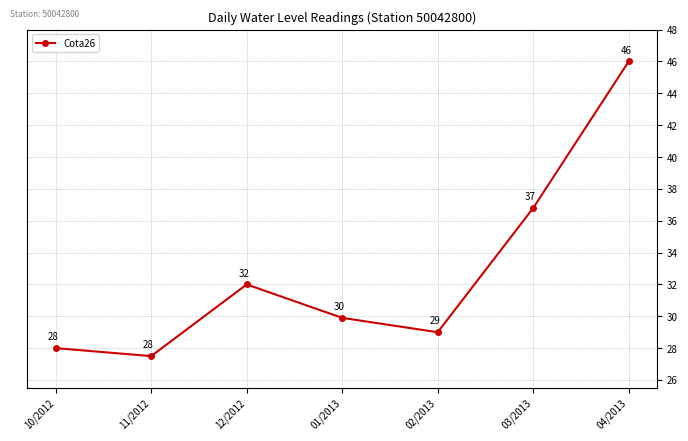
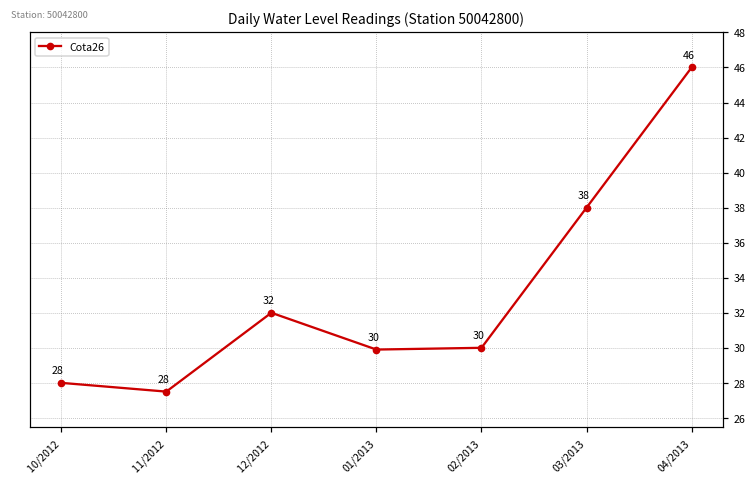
  {
    "10/2012": 28,
    "11/2012": 28,
    "12/2012": 32,
    "01/2013": 30,
-   "02/2013": 29,
-   "03/2013": 37,
+   "02/2013": 30,
+   "03/2013": 38,
    "04/2013": 46
  }
